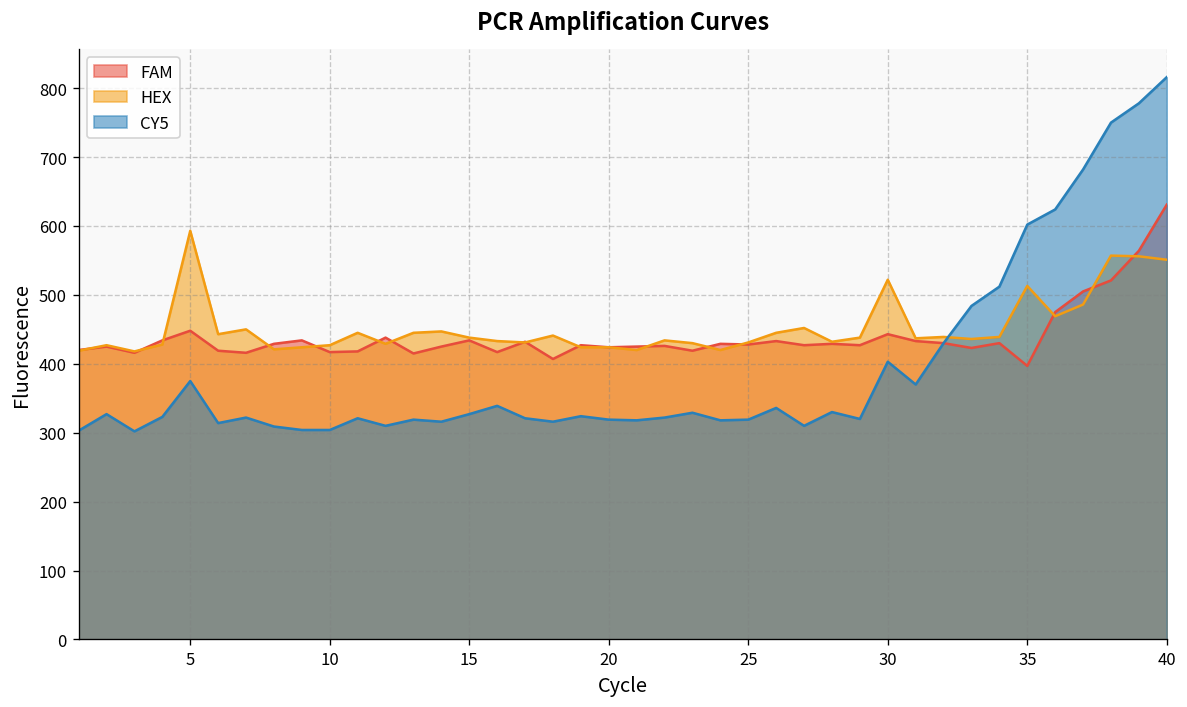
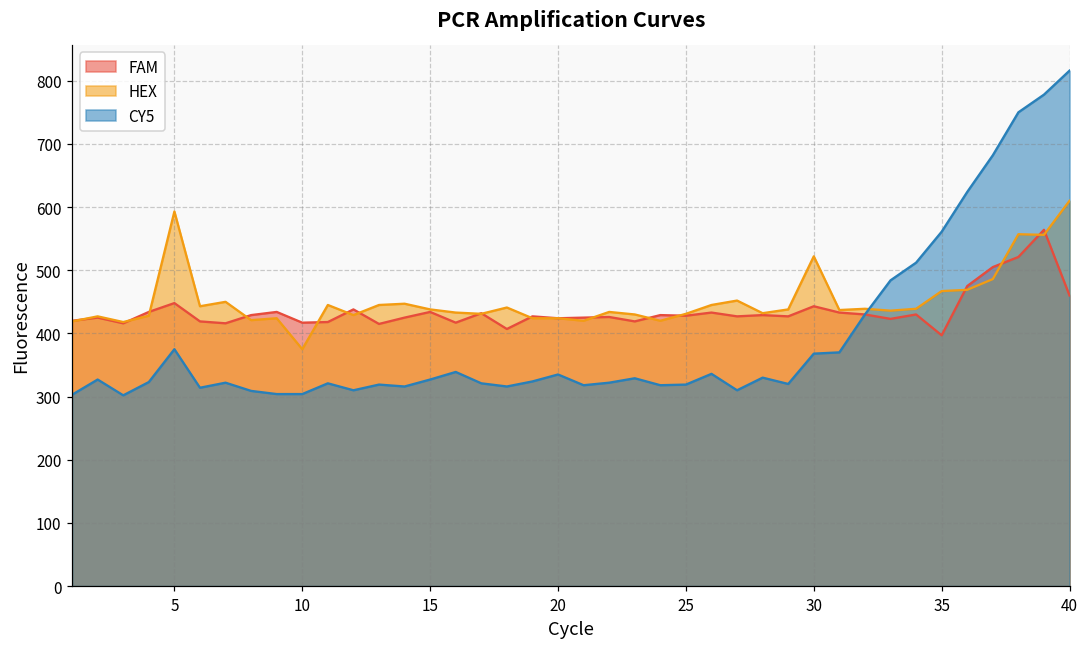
  {
    "FAM": {
      "5": 450,
      "10": 420,
      "30": 440,
      "35": 400,
-     "40": 630
+     "40": 460
    },
    "HEX": {
      "5": 590,
-     "10": 430,
+     "10": 380,
      "30": 520,
-     "35": 510,
-     "40": 550
+     "35": 470,
+     "40": 610
    },
    "CY5": {
      "5": 380,
      "10": 300,
      "15": 330,
-     "20": 320,
+     "20": 340,
      "25": 320,
-     "30": 400,
-     "35": 600,
+     "30": 370,
+     "35": 560,
      "40": 820
    }
  }
